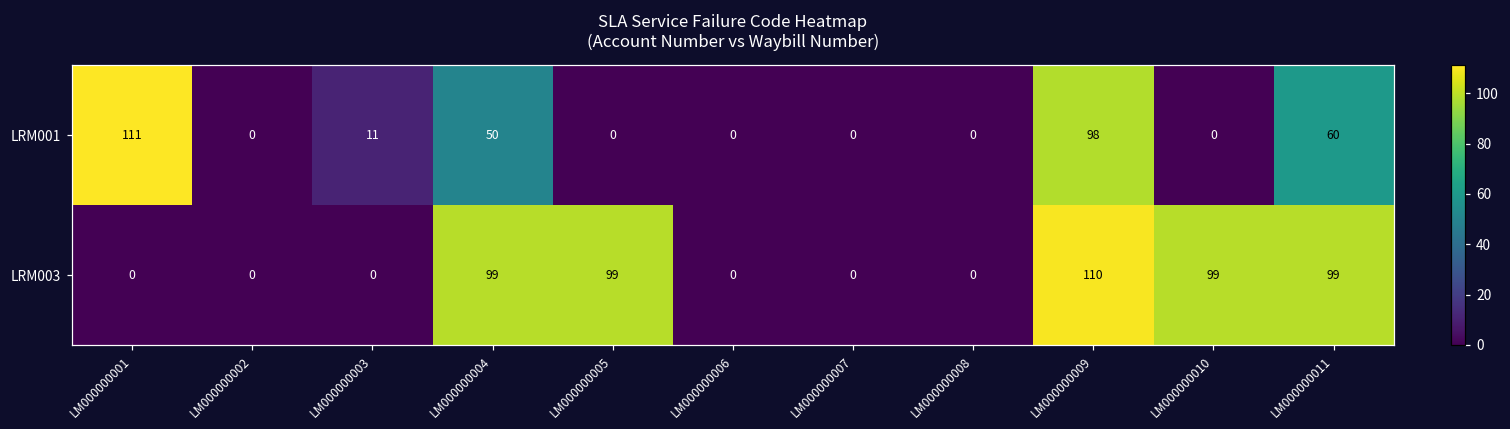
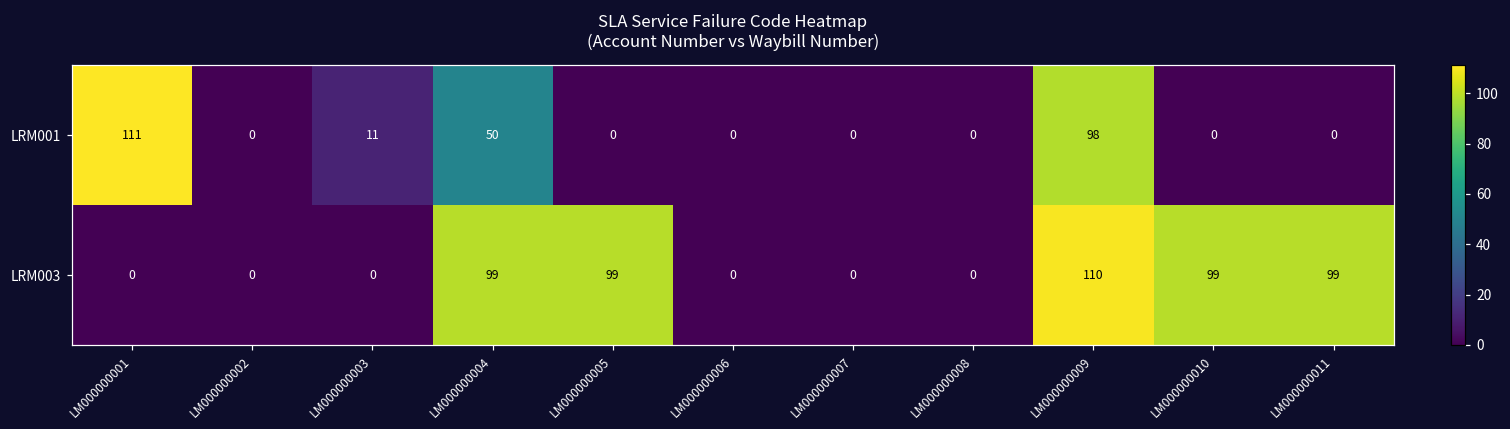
  {
    "LRM001": {
      "LM000000001": 111,
      "LM000000002": 0,
      "LM000000003": 11,
      "LM000000004": 50,
      "LM000000005": 0,
      "LM000000006": 0,
      "LM000000007": 0,
      "LM000000008": 0,
      "LM000000009": 98,
      "LM000000010": 0,
-     "LM000000011": 60
+     "LM000000011": 0
    },
    "LRM003": {
      "LM000000001": 0,
      "LM000000002": 0,
      "LM000000003": 0,
      "LM000000004": 99,
      "LM000000005": 99,
      "LM000000006": 0,
      "LM000000007": 0,
      "LM000000008": 0,
      "LM000000009": 110,
      "LM000000010": 99,
      "LM000000011": 99
    }
  }
